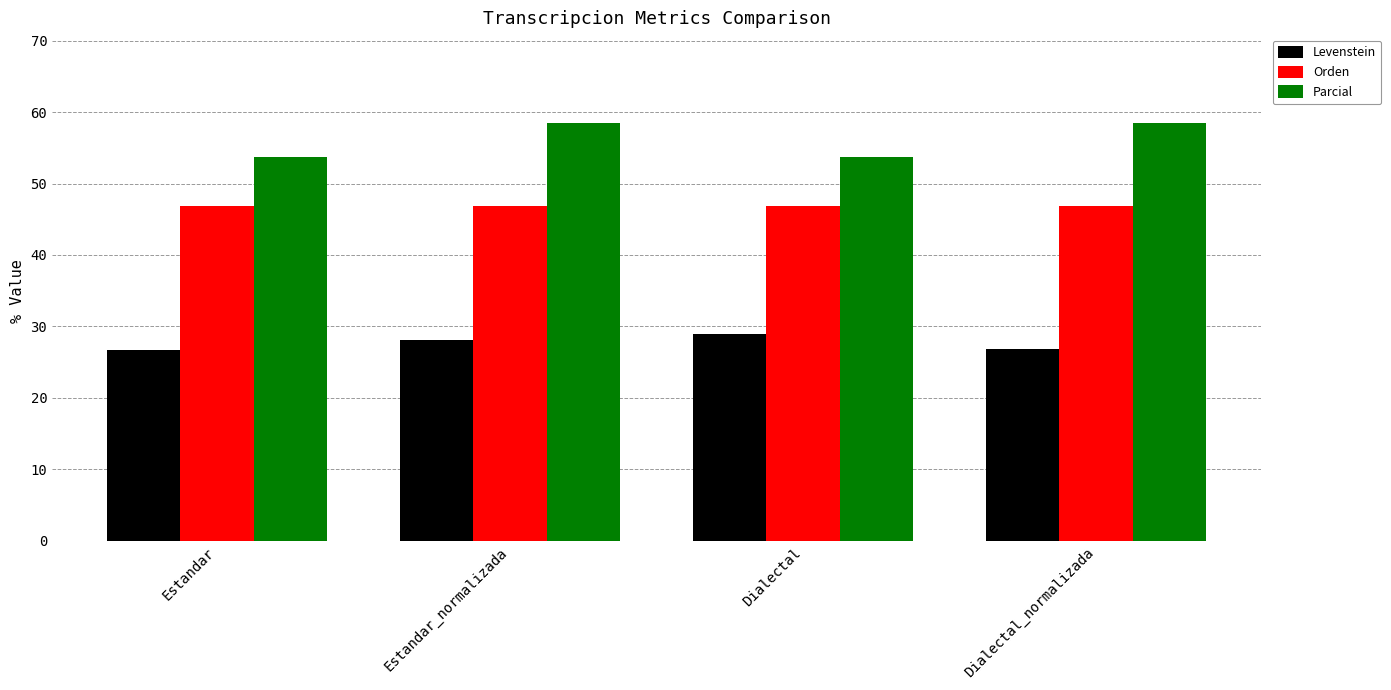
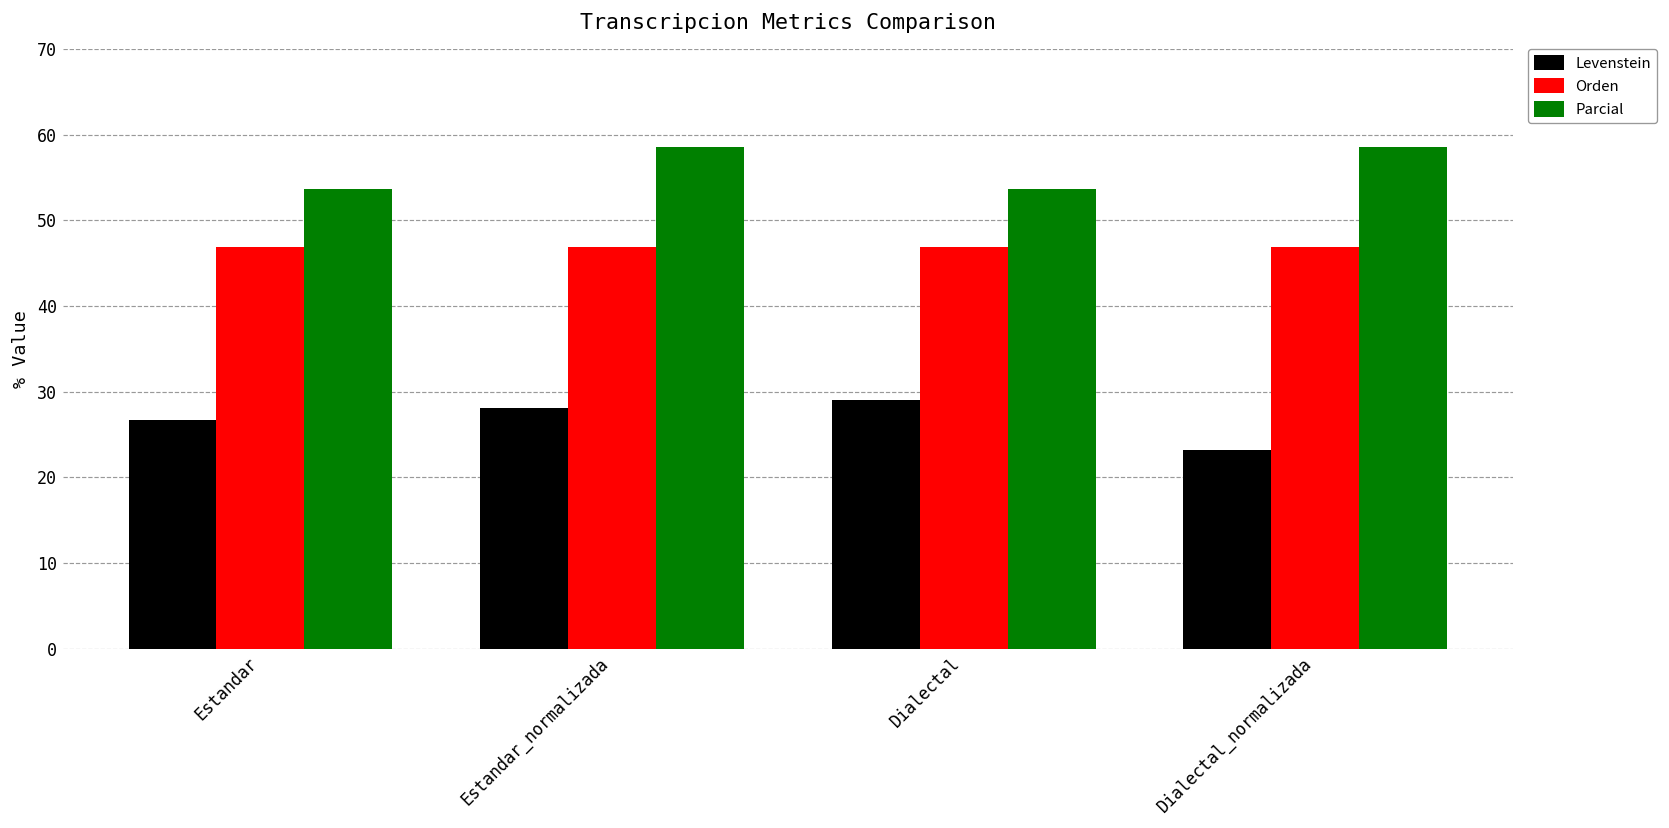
  {
    "Levenstein": {
      "Estandar": 27,
      "Estandar_normalizada": 28,
      "Dialectal": 29,
-     "Dialectal_normalizada": 27
+     "Dialectal_normalizada": 23
    },
    "Orden": {
      "Estandar": 47,
      "Estandar_normalizada": 47,
      "Dialectal": 47,
      "Dialectal_normalizada": 47
    },
    "Parcial": {
      "Estandar": 54,
      "Estandar_normalizada": 59,
      "Dialectal": 54,
      "Dialectal_normalizada": 59
    }
  }
